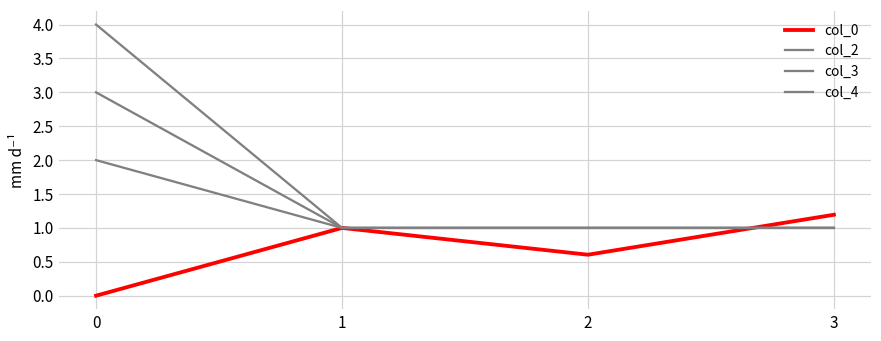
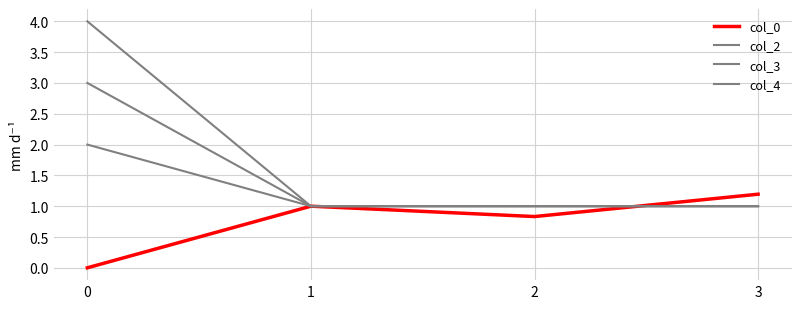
  {
    "col_0": {
      "0": 0.0,
-     "2": 0.6,
+     "2": 0.8,
      "3": 1.2
    }
  }
